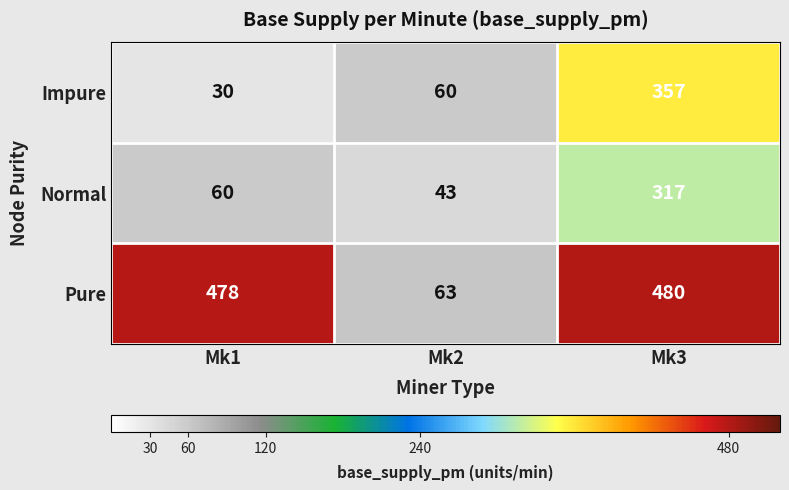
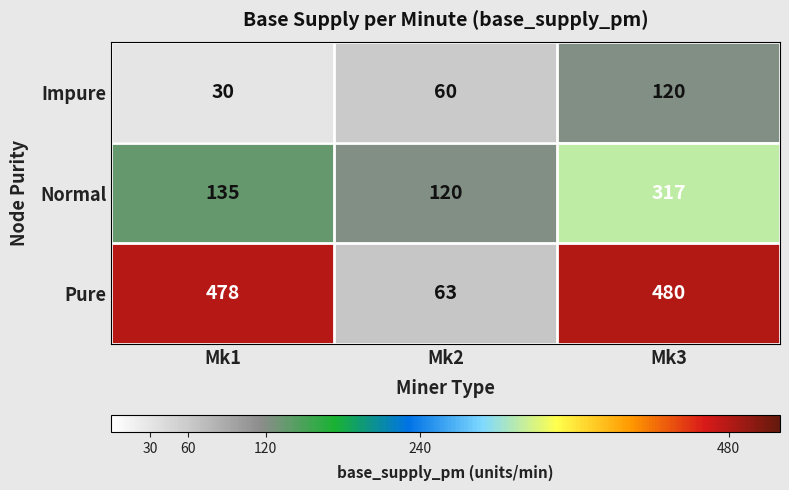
  {
    "Impure": {
      "Mk1": 30,
      "Mk2": 60,
-     "Mk3": 357
+     "Mk3": 120
    },
    "Normal": {
-     "Mk1": 60,
-     "Mk2": 43,
+     "Mk1": 135,
+     "Mk2": 120,
      "Mk3": 317
    },
    "Pure": {
      "Mk1": 478,
      "Mk2": 63,
      "Mk3": 480
    }
  }
